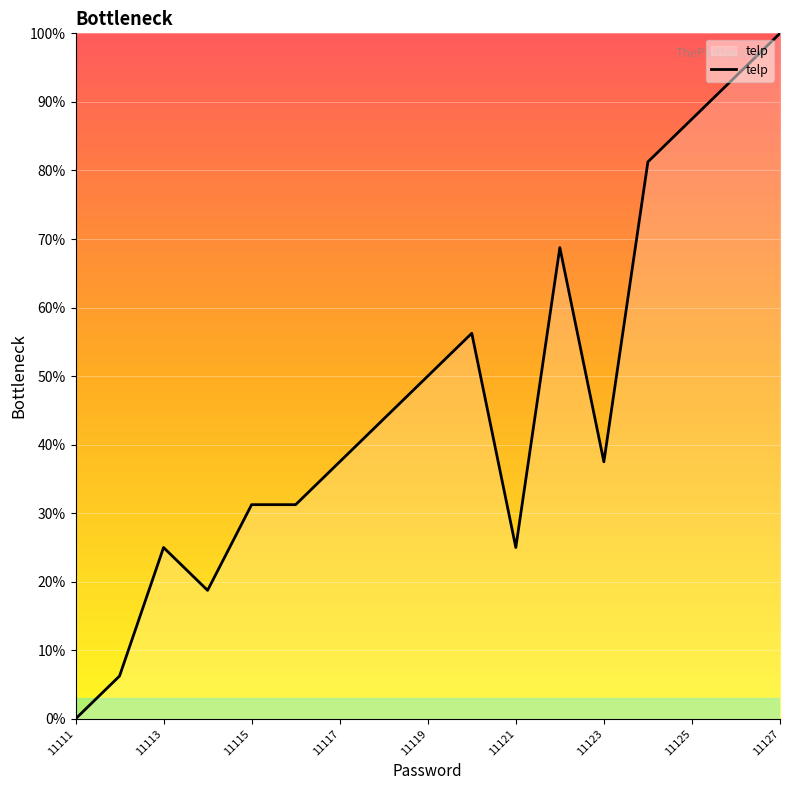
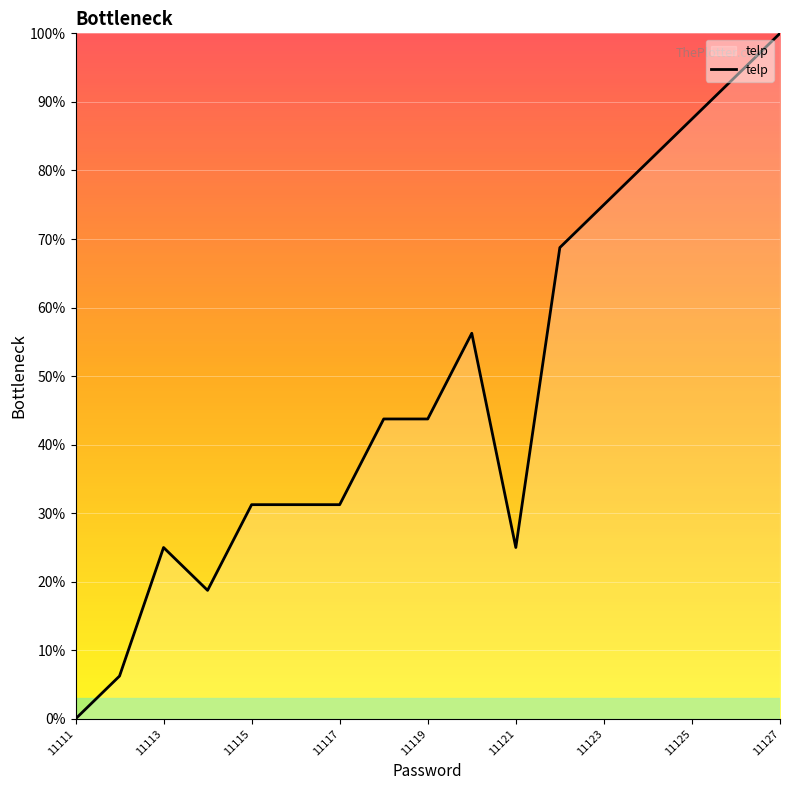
  {
    "11113": "25%",
    "11115": "31%",
-   "11117": "38%",
-   "11119": "50%",
+   "11117": "31%",
+   "11119": "44%",
    "11121": "25%",
-   "11123": "38%",
+   "11123": "75%",
    "11125": "88%",
    "11127": "100%"
  }
